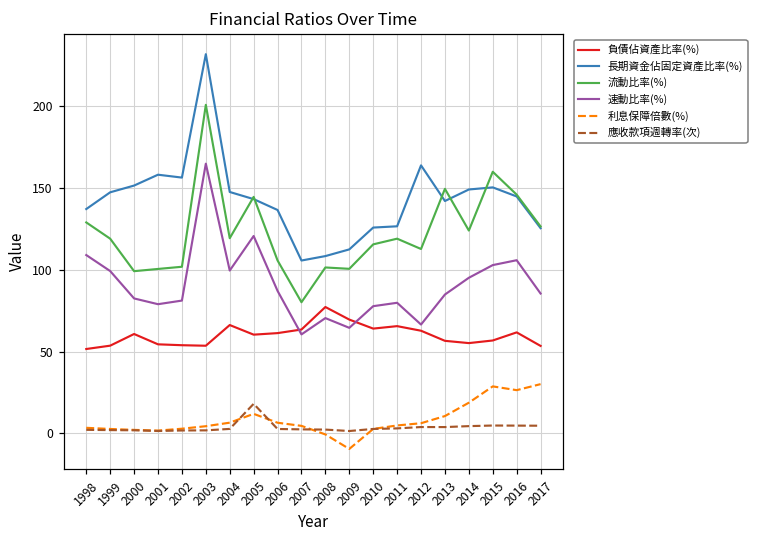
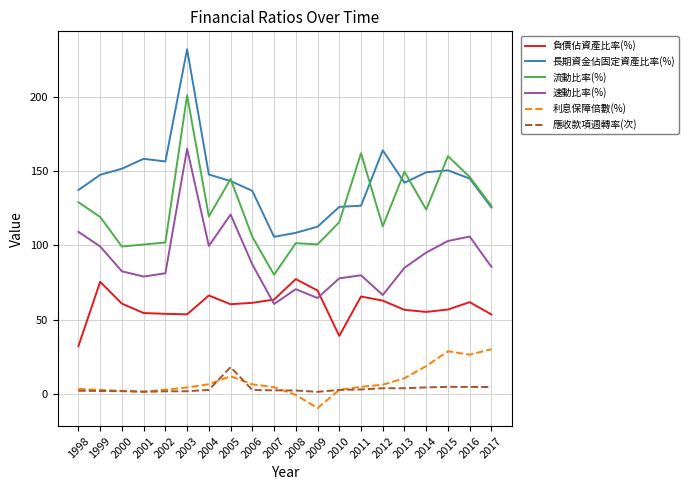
  {
    "負債佔資產比率(%)": {
-     "1998": 52,
-     "1999": 54,
+     "1998": 32,
+     "1999": 75,
      "2000": 61,
      "2001": 54,
      "2002": 54,
      "2003": 54,
      "2004": 66,
      "2005": 60,
      "2006": 61,
      "2007": 63,
      "2008": 77,
      "2009": 70,
-     "2010": 64,
+     "2010": 39,
      "2011": 66,
      "2012": 63,
      "2013": 57,
      "2014": 55,
      "2015": 57,
      "2016": 62,
      "2017": 53
    },
    "長期資金佔固定資產比率(%)": {
      "1998": 137,
      "1999": 147,
      "2000": 152,
      "2001": 158,
      "2002": 156,
      "2003": 232,
      "2004": 148,
      "2006": 137,
      "2007": 106,
      "2008": 108,
      "2009": 112,
      "2010": 126,
      "2011": 127,
      "2012": 164,
      "2013": 142,
      "2014": 149,
      "2015": 150
    },
    "流動比率(%)": {
      "1998": 129,
      "1999": 119,
      "2000": 99,
      "2001": 101,
      "2002": 102,
      "2003": 201,
      "2004": 119,
      "2006": 106,
      "2007": 80,
      "2008": 101,
      "2009": 101,
      "2010": 116,
-     "2011": 119,
+     "2011": 162,
      "2012": 113,
      "2013": 150,
      "2014": 124,
      "2015": 160
    },
    "速動比率(%)": {
      "1998": 109,
      "1999": 99,
      "2000": 82,
      "2001": 79,
      "2002": 81,
      "2003": 165,
      "2004": 100,
      "2005": 121,
      "2006": 87,
      "2007": 60,
      "2008": 70,
      "2009": 65,
      "2010": 78,
      "2011": 80,
      "2012": 67,
      "2013": 85,
      "2014": 95,
      "2015": 103,
      "2016": 106,
      "2017": 85
    },
    "利息保障倍數(%)": {
      "2003": 4,
      "2004": 6,
      "2005": 12,
      "2006": 6,
      "2007": 5,
      "2008": -1,
      "2009": -10,
      "2011": 5,
      "2012": 6,
      "2013": 11,
      "2014": 19,
      "2015": 29,
      "2016": 26,
      "2017": 30
    },
    "應收款項週轉率(次)": {
      "2003": 2,
      "2004": 3,
      "2005": 18,
      "2006": 3,
      "2007": 2,
      "2008": 2,
      "2009": 1,
      "2011": 3,
      "2012": 4,
      "2013": 4,
      "2014": 4,
      "2015": 5,
      "2016": 5,
      "2017": 5
    }
  }
